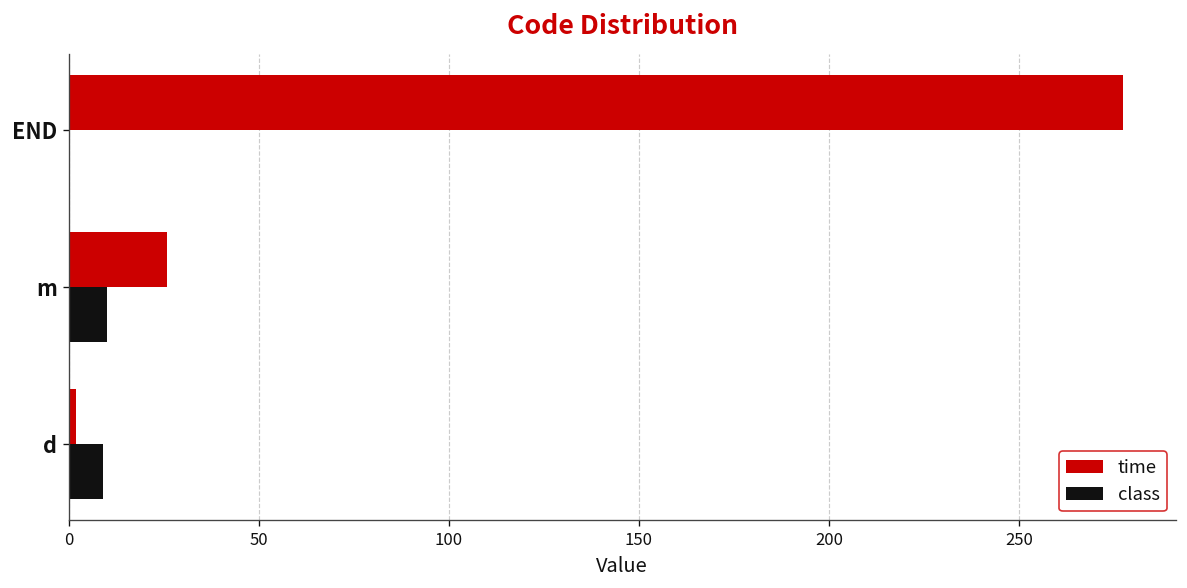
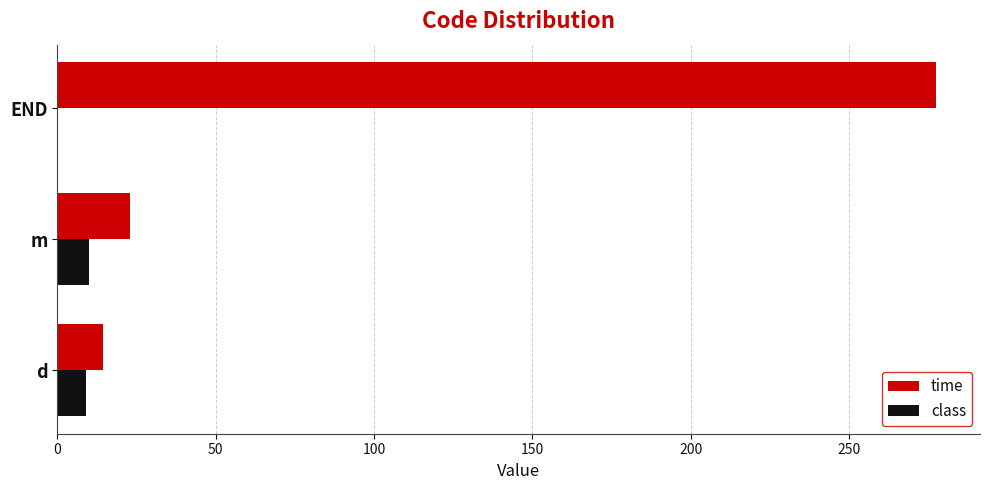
  {
    "time": {
      "END": 277,
-     "m": 26,
-     "d": 2
+     "m": 23,
+     "d": 15
    },
    "class": {
      "END": 0,
      "m": 10,
      "d": 9
    }
  }
